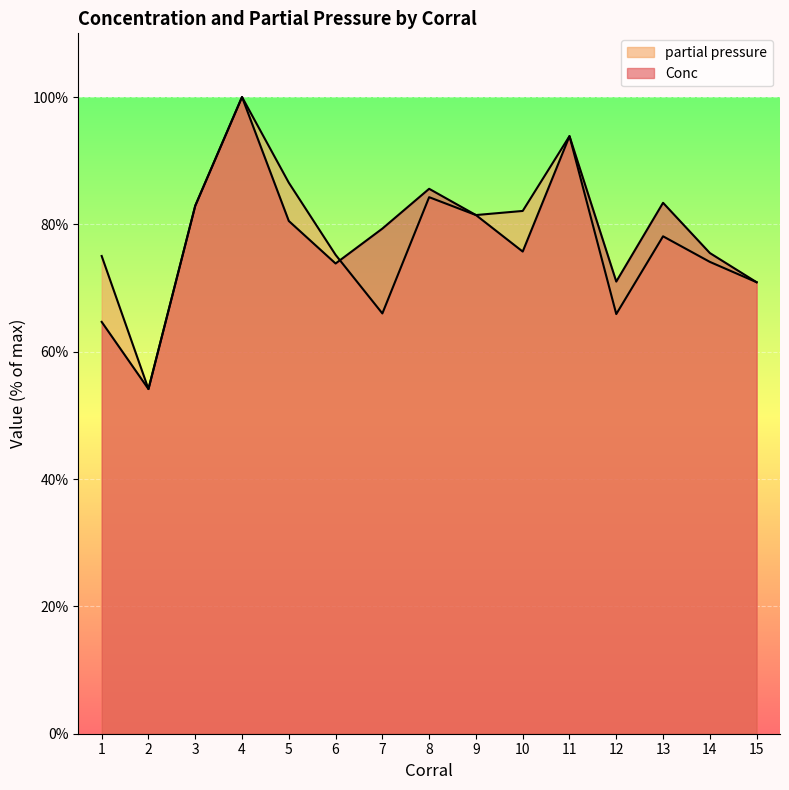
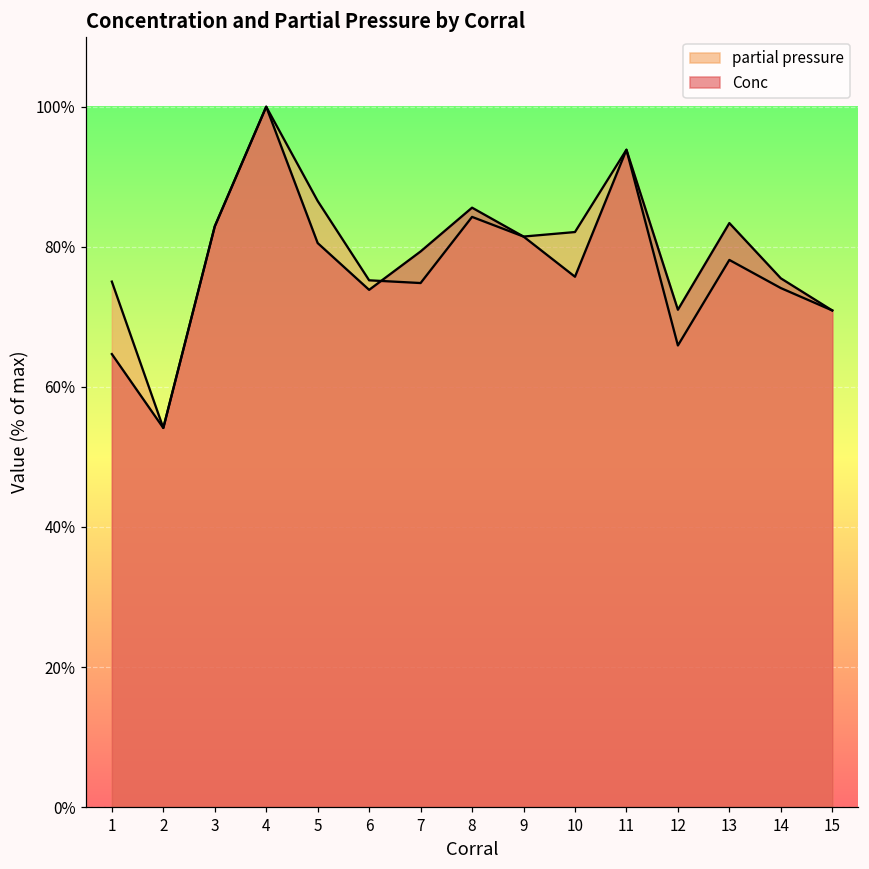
  {
    "partial pressure": {
      "1": "75%",
      "5": "87%",
      "6": "75%",
-     "7": "66%",
+     "7": "75%",
      "8": "84%",
      "10": "82%",
      "12": "66%",
      "13": "78%",
      "14": "74%"
    },
    "Conc": {
      "1": "65%",
      "5": "81%",
      "6": "74%",
      "7": "79%",
      "8": "86%",
      "10": "76%",
      "12": "71%",
      "13": "83%",
      "14": "75%"
    }
  }
